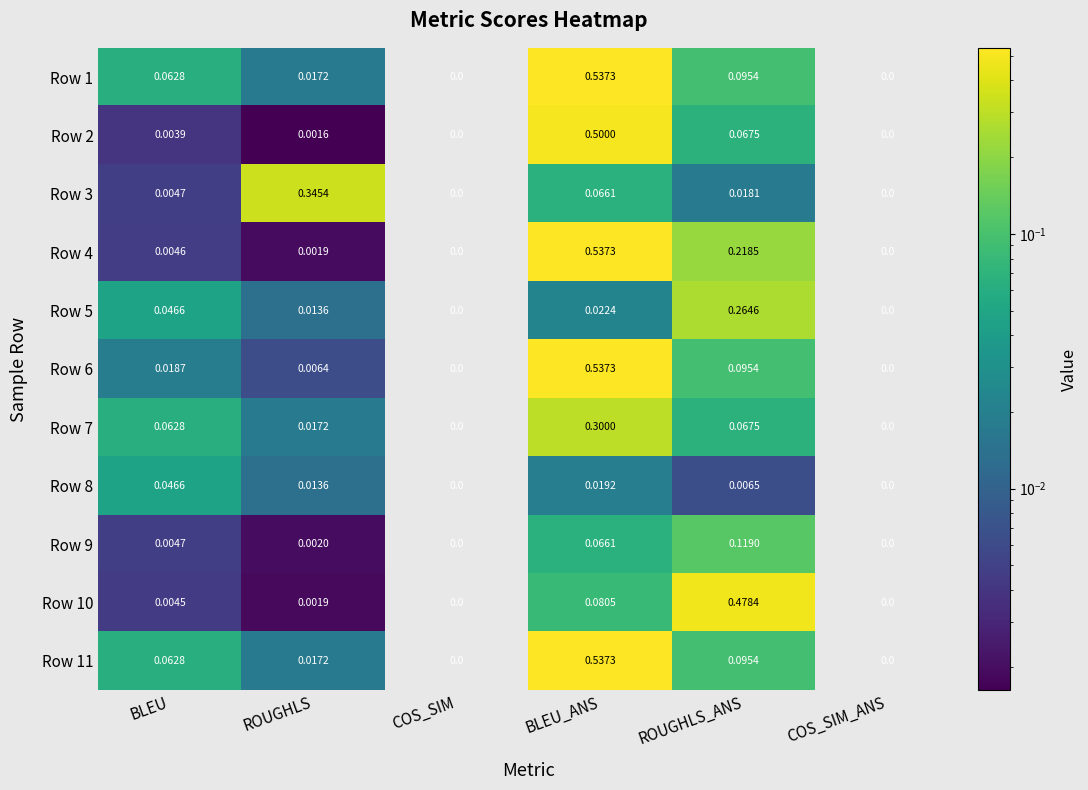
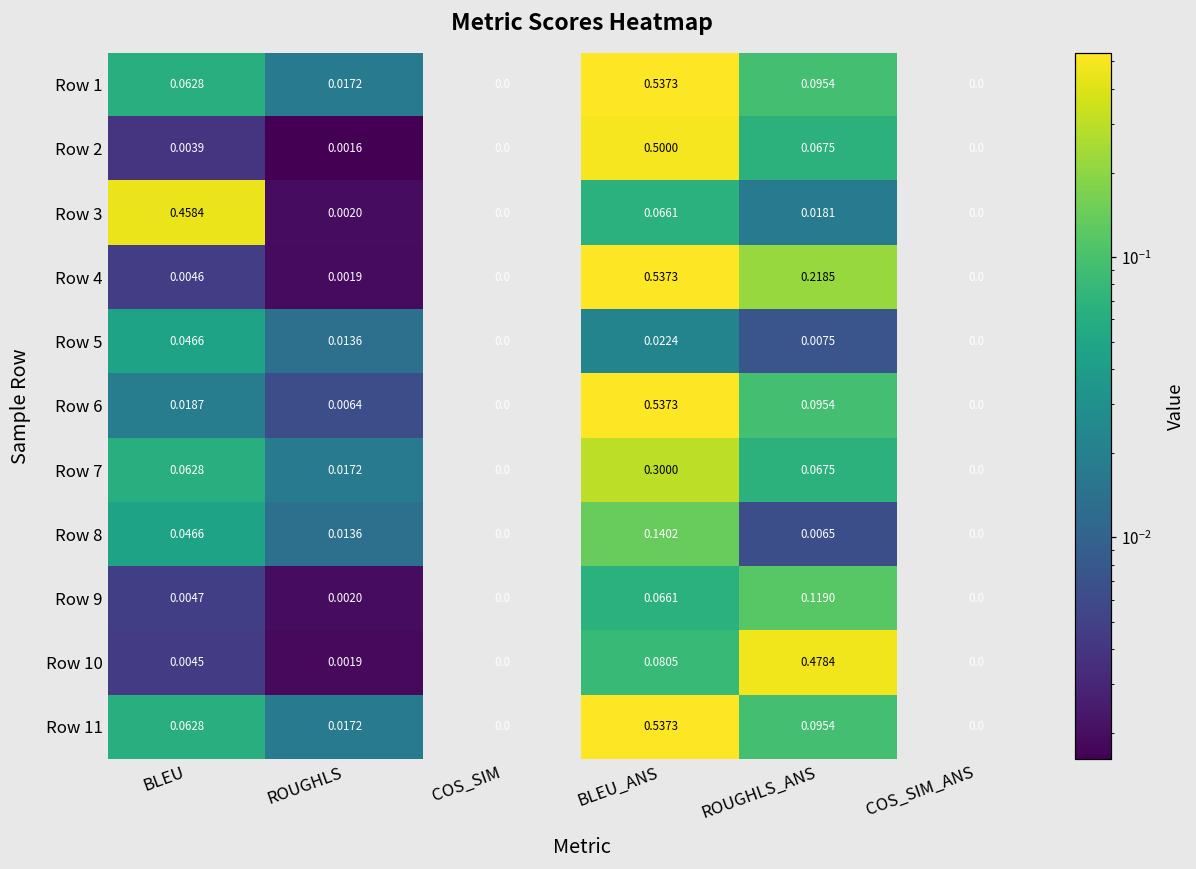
  {
    "Row 1": {
      "BLEU": 0.0628,
      "ROUGHLS": 0.0172,
      "BLEU_ANS": 0.5373,
      "ROUGHLS_ANS": 0.0954
    },
    "Row 2": {
      "BLEU": 0.0039,
      "ROUGHLS": 0.0016,
      "BLEU_ANS": 0.5000,
      "ROUGHLS_ANS": 0.0675
    },
    "Row 3": {
-     "BLEU": 0.0047,
-     "ROUGHLS": 0.3454,
+     "BLEU": 0.4584,
+     "ROUGHLS": 0.0020,
      "BLEU_ANS": 0.0661,
      "ROUGHLS_ANS": 0.0181
    },
    "Row 4": {
      "BLEU": 0.0046,
      "ROUGHLS": 0.0019,
      "BLEU_ANS": 0.5373,
      "ROUGHLS_ANS": 0.2185
    },
    "Row 5": {
      "BLEU": 0.0466,
      "ROUGHLS": 0.0136,
      "BLEU_ANS": 0.0224,
-     "ROUGHLS_ANS": 0.2646
+     "ROUGHLS_ANS": 0.0075
    },
    "Row 6": {
      "BLEU": 0.0187,
      "ROUGHLS": 0.0064,
      "BLEU_ANS": 0.5373,
      "ROUGHLS_ANS": 0.0954
    },
    "Row 7": {
      "BLEU": 0.0628,
      "ROUGHLS": 0.0172,
      "BLEU_ANS": 0.3000,
      "ROUGHLS_ANS": 0.0675
    },
    "Row 8": {
      "BLEU": 0.0466,
      "ROUGHLS": 0.0136,
-     "BLEU_ANS": 0.0192,
+     "BLEU_ANS": 0.1402,
      "ROUGHLS_ANS": 0.0065
    },
    "Row 9": {
      "BLEU": 0.0047,
      "ROUGHLS": 0.0020,
      "BLEU_ANS": 0.0661,
      "ROUGHLS_ANS": 0.1190
    },
    "Row 10": {
      "BLEU": 0.0045,
      "ROUGHLS": 0.0019,
      "BLEU_ANS": 0.0805,
      "ROUGHLS_ANS": 0.4784
    },
    "Row 11": {
      "BLEU": 0.0628,
      "ROUGHLS": 0.0172,
      "BLEU_ANS": 0.5373,
      "ROUGHLS_ANS": 0.0954
    }
  }
